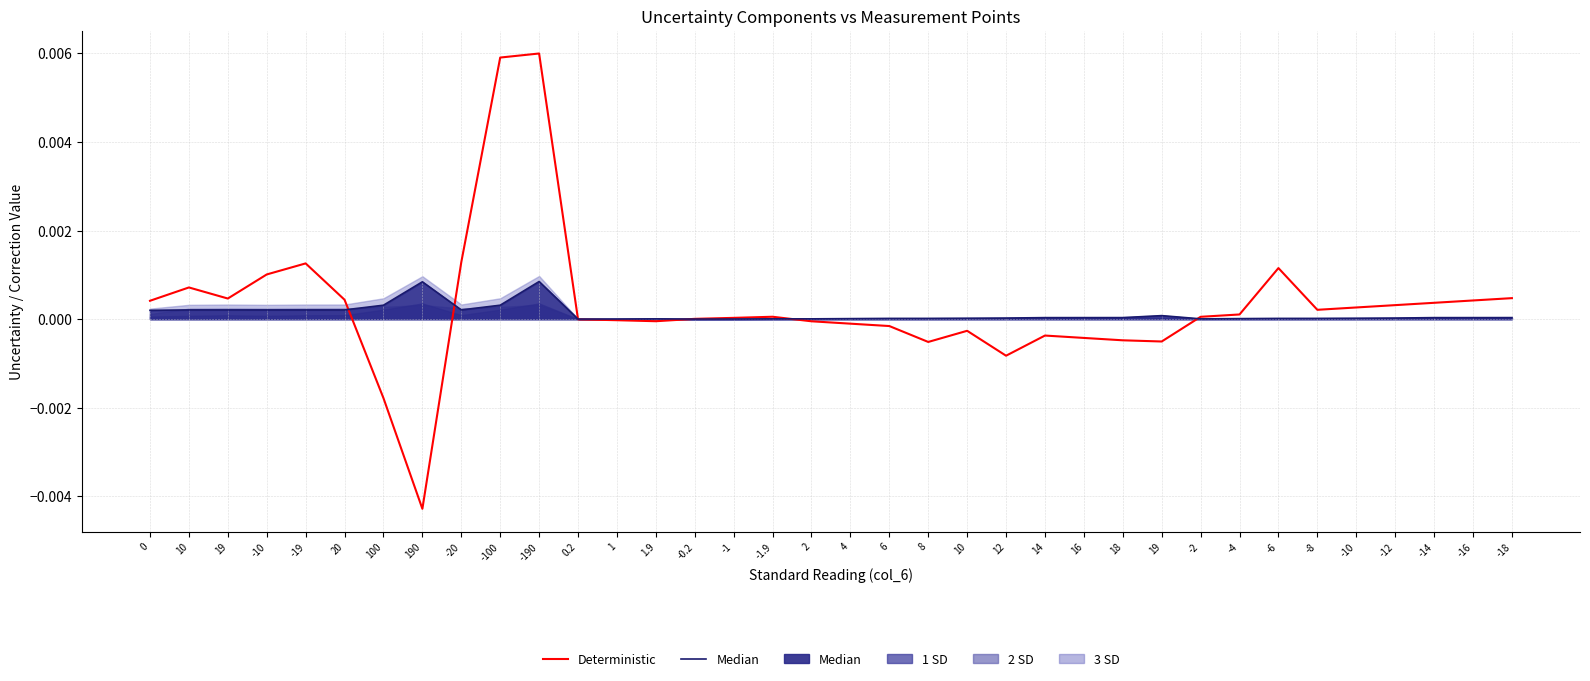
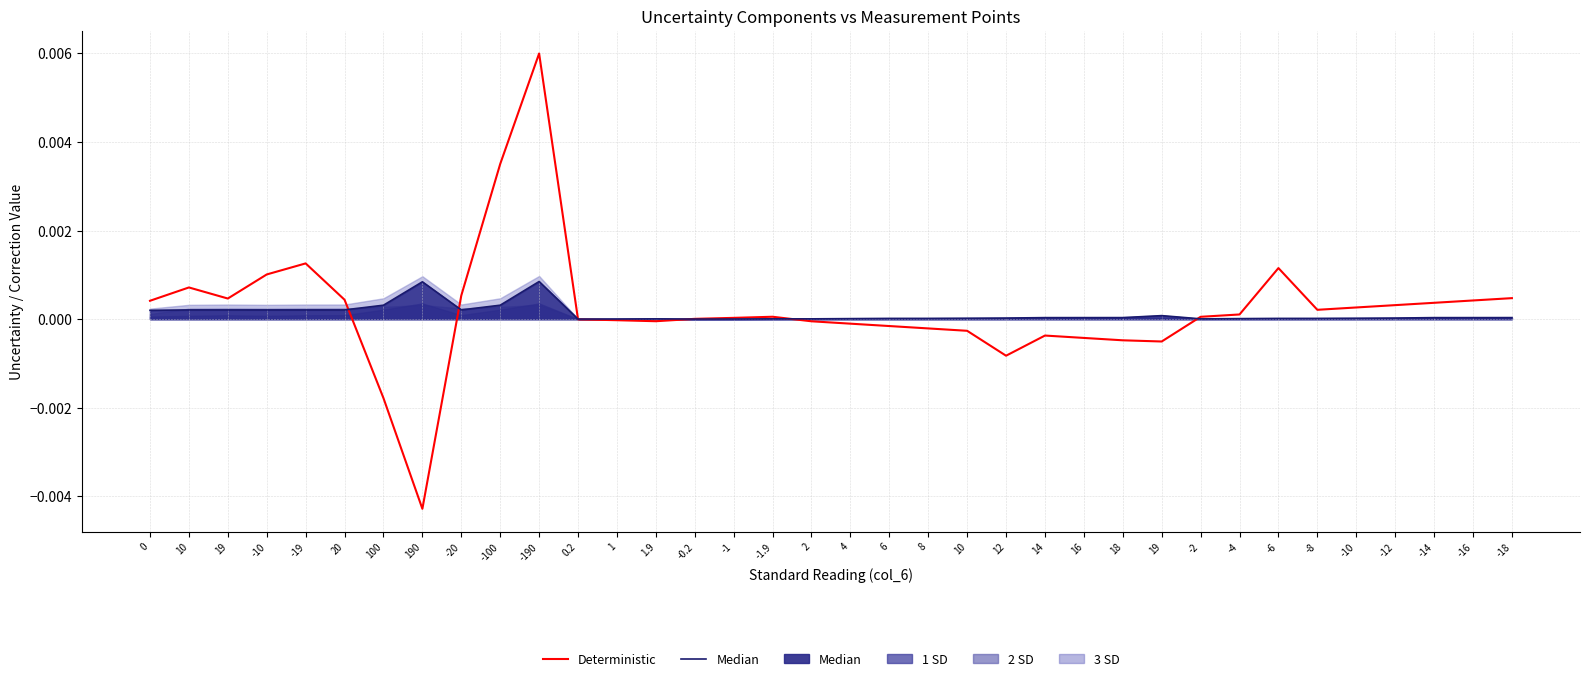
  {
    "Deterministic": {
      "0": 0.0004,
      "-19": 0.0013,
      "20": 0.0004,
      "100": -0.0018,
      "190": -0.0043,
-     "-20": 0.0013,
-     "-100": 0.0059,
+     "-20": 0.0005,
+     "-100": 0.0035,
      "-190": 0.0060,
      "4": -0.0001,
      "6": -0.0002,
-     "8": -0.0005,
+     "8": -0.0002,
      "12": -0.0008,
      "14": -0.0004,
      "16": -0.0004,
      "18": -0.0005,
      "-4": 0.0001,
      "-6": 0.0012,
      "-8": 0.0002,
      "-12": 0.0003,
      "-14": 0.0004,
      "-16": 0.0004,
      "-18": 0.0005
    }
  }
